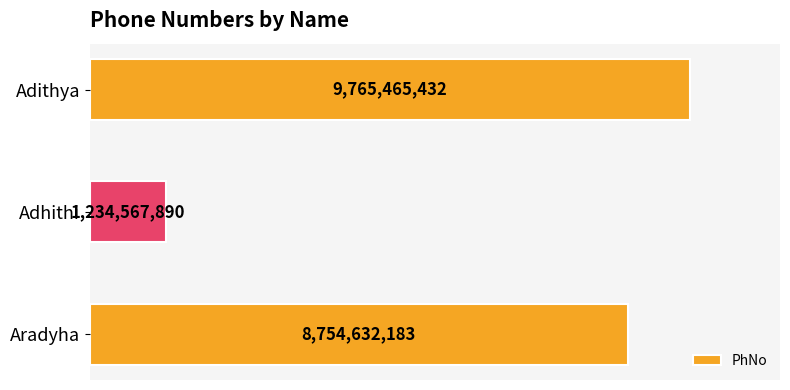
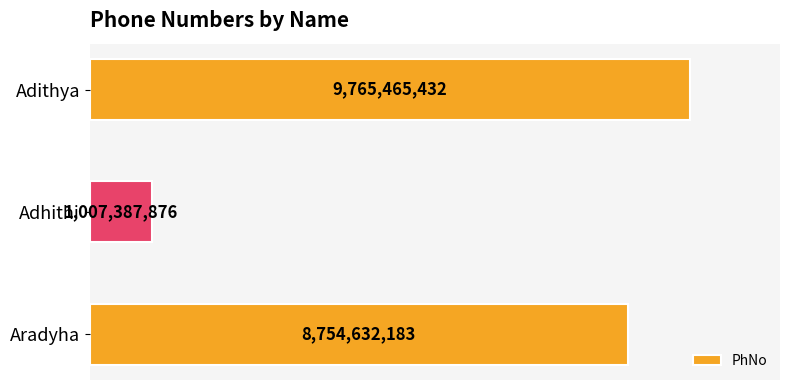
  {
    "Adithya": "9,765,465,432",
-   "Adhithi": "1,234,567,890",
+   "Adhithi": "1,007,387,876",
    "Aradyha": "8,754,632,183"
  }
